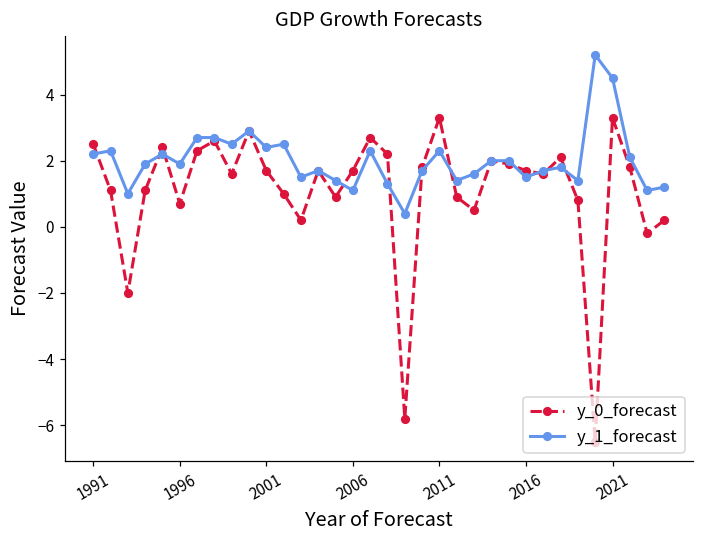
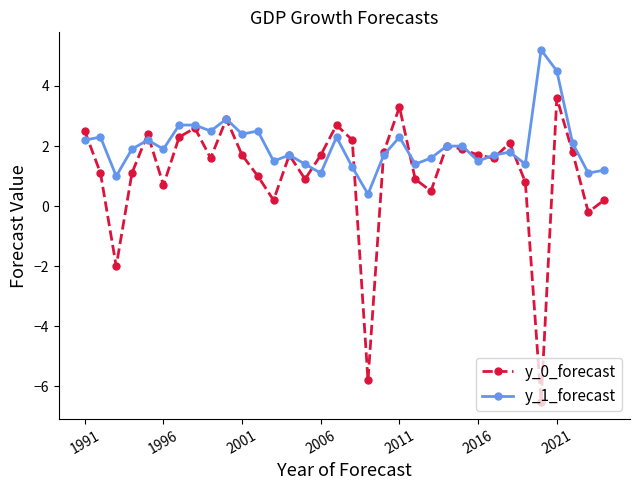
  {
    "y_0_forecast": {
      "1991": 2.5,
      "1996": 0.7,
      "2001": 1.7,
      "2006": 1.7,
      "2011": 3.3,
      "2016": 1.7,
-     "2021": 3.3
+     "2021": 3.6
    },
    "y_1_forecast": {
      "1991": 2.2,
      "1996": 1.9,
      "2001": 2.4,
      "2006": 1.1,
      "2011": 2.3,
      "2016": 1.5,
      "2021": 4.5
    }
  }
